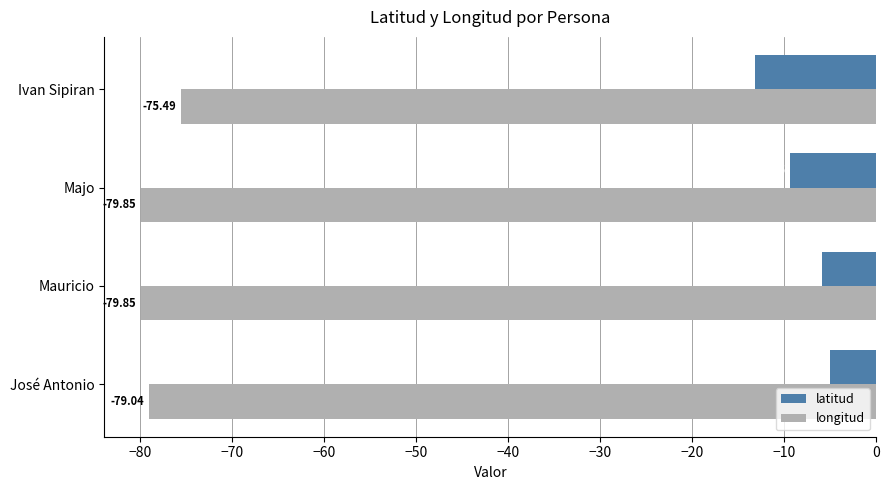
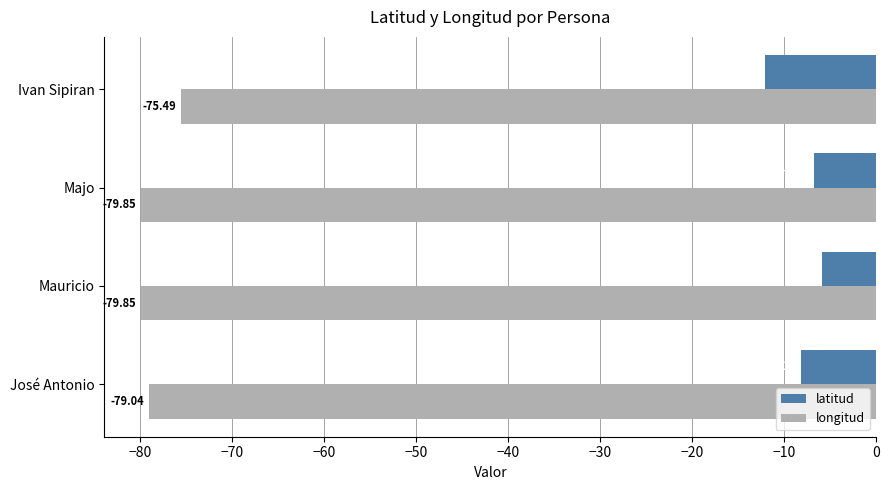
  {
    "latitud": {
-     "Ivan Sipiran": -13,
-     "Majo": -9,
+     "Ivan Sipiran": -12,
+     "Majo": -7,
      "Mauricio": -6,
-     "José Antonio": -5
+     "José Antonio": -8
    },
    "longitud": {
      "Ivan Sipiran": -75.49,
      "Majo": -79.85,
      "Mauricio": -79.85,
      "José Antonio": -79.04
    }
  }
